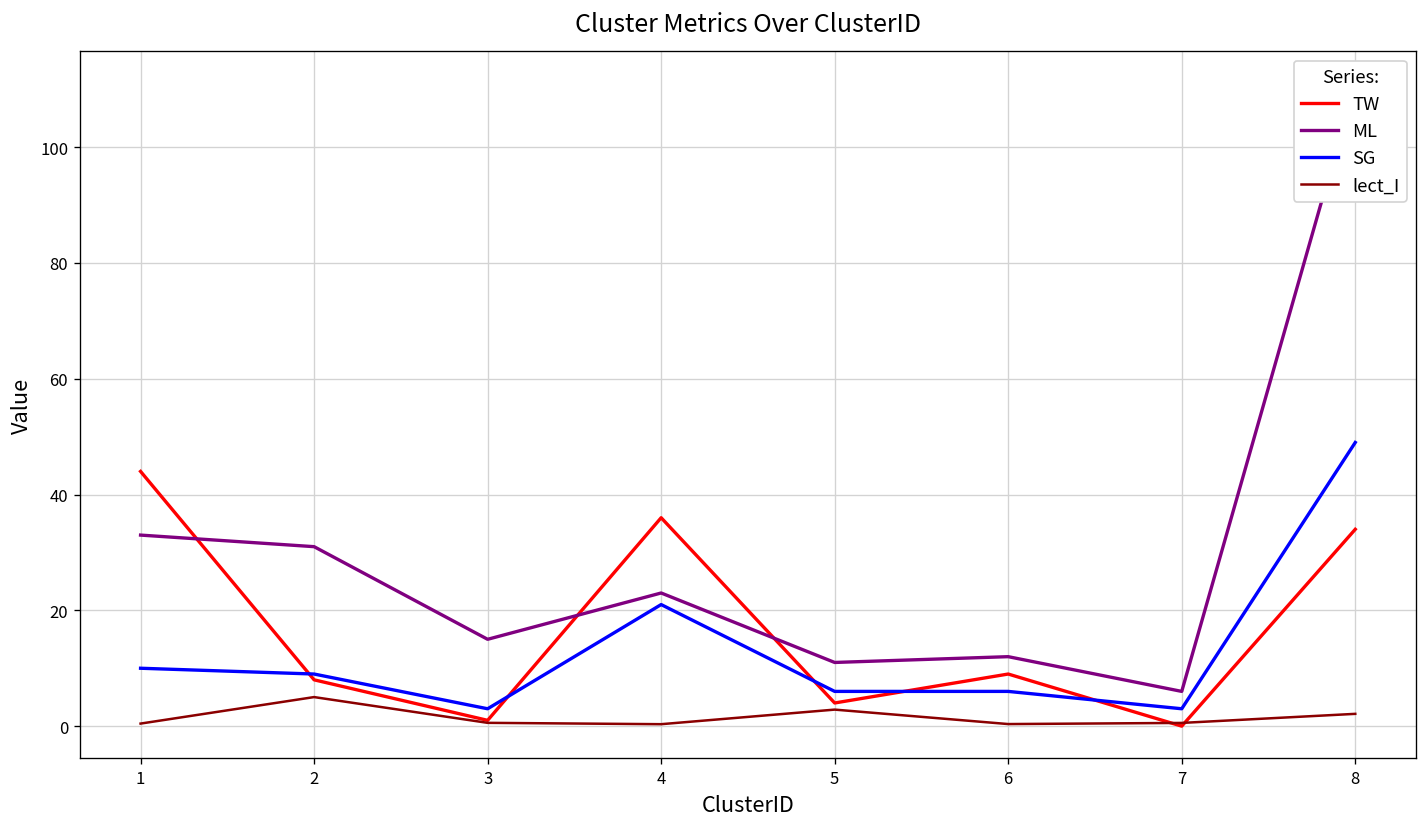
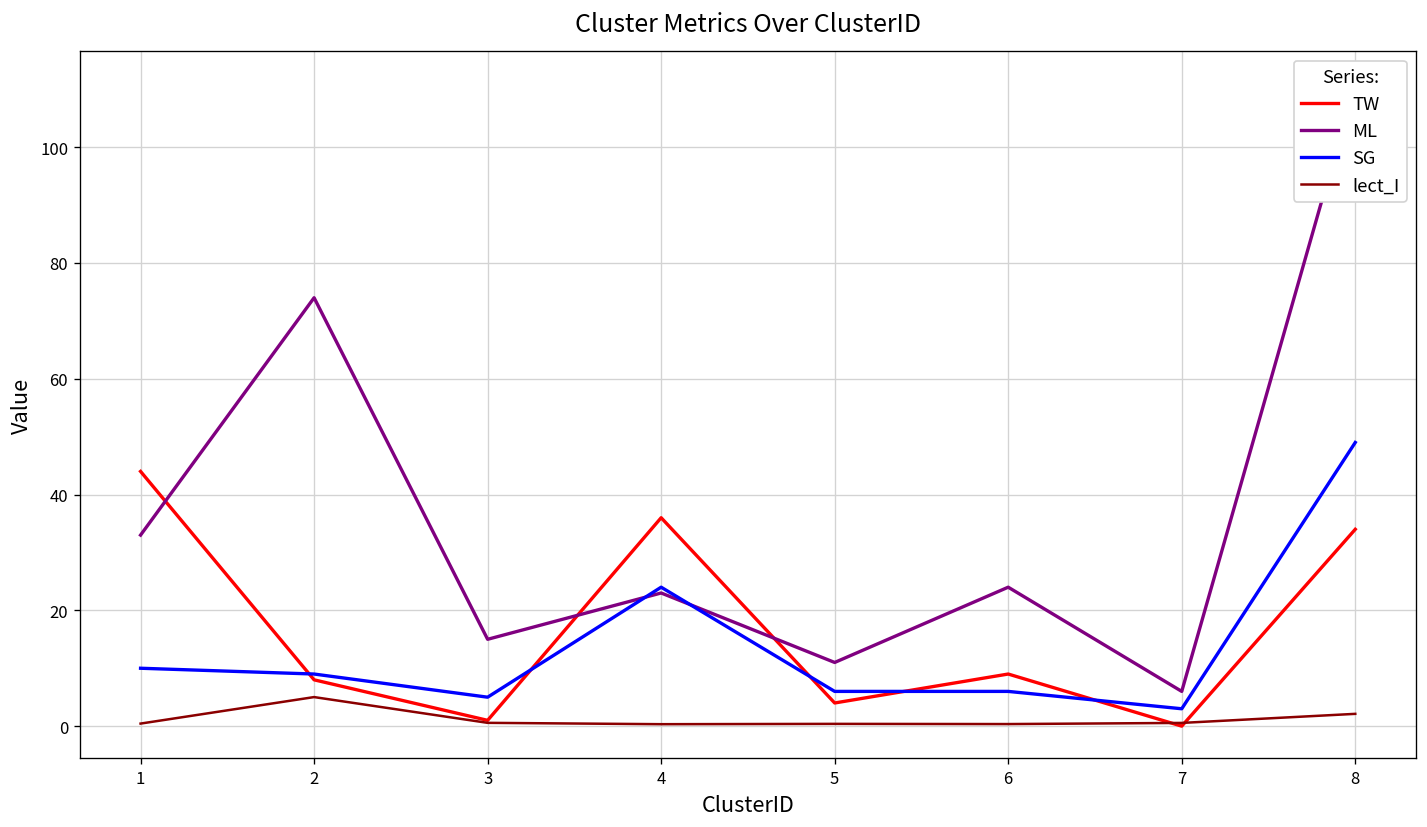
  {
    "TW": {
      "1": 44,
      "2": 8,
      "4": 36,
      "5": 4,
      "6": 9,
      "7": 0,
      "8": 34
    },
    "ML": {
      "1": 33,
-     "2": 31,
+     "2": 74,
      "3": 15,
      "4": 23,
      "5": 11,
-     "6": 12,
+     "6": 24,
      "7": 6
    },
    "SG": {
      "1": 10,
      "2": 9,
-     "3": 3,
-     "4": 21,
+     "3": 5,
+     "4": 24,
      "5": 6,
      "6": 6,
      "7": 3,
      "8": 49
    },
    "lect_I": {
      "1": 0,
      "2": 5,
      "4": 0,
-     "5": 3,
+     "5": 0,
      "6": 0,
      "7": 1,
      "8": 2
    }
  }
